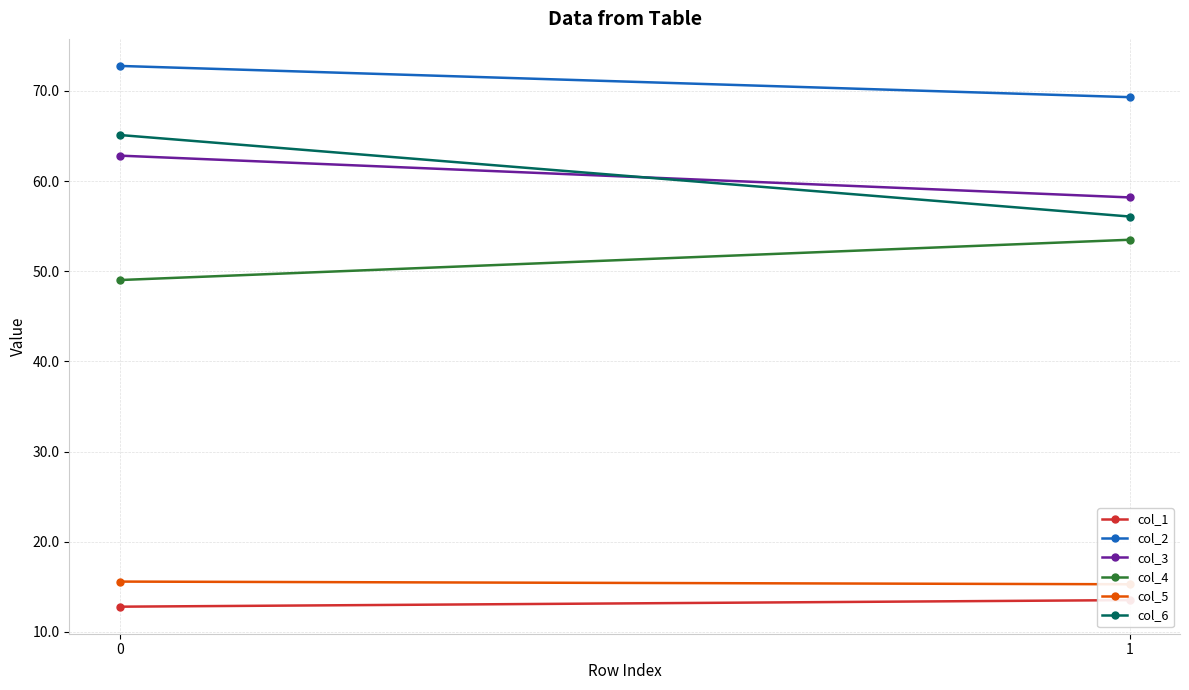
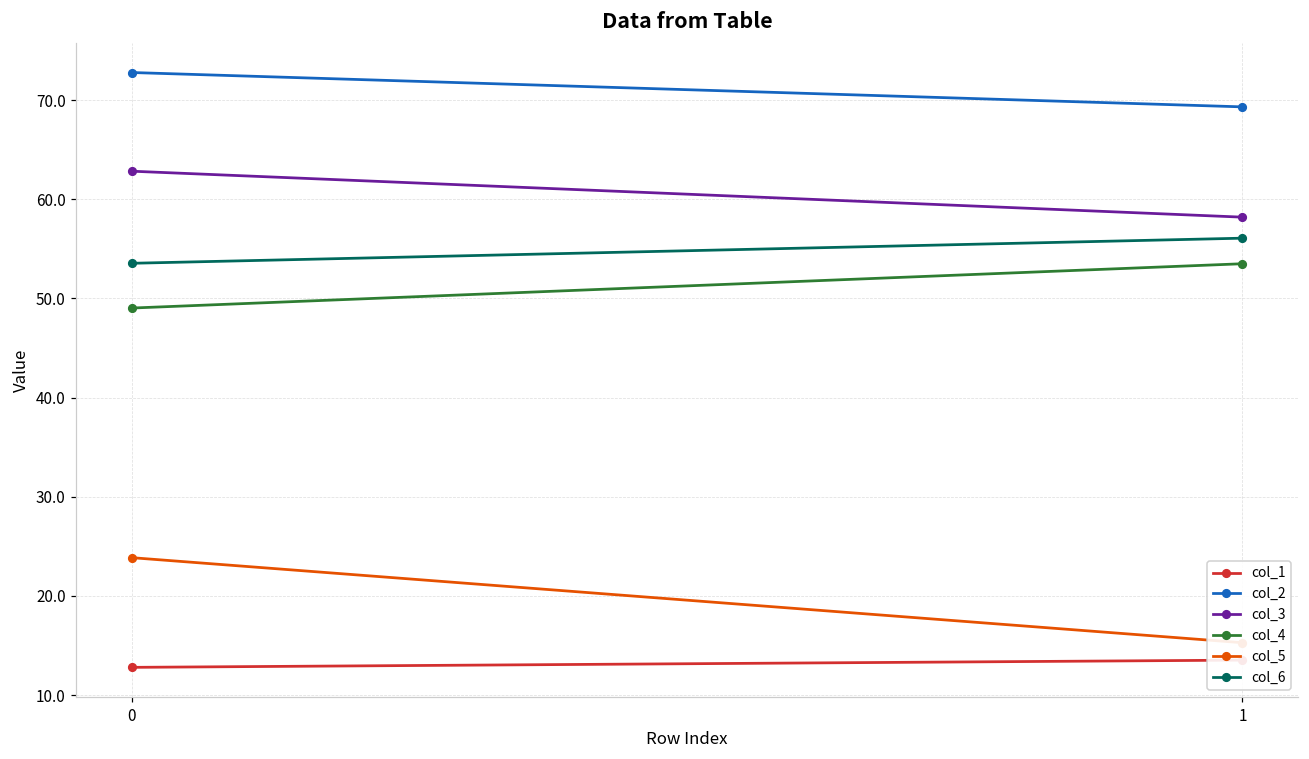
  {
    "col_1": {
      "0": 13
    },
    "col_2": {
      "0": 73,
      "1": 69
    },
    "col_3": {
      "0": 63,
      "1": 58
    },
    "col_4": {
      "0": 49,
      "1": 53
    },
    "col_5": {
-     "0": 16
+     "0": 24
    },
    "col_6": {
-     "0": 65,
+     "0": 54,
      "1": 56
    }
  }
